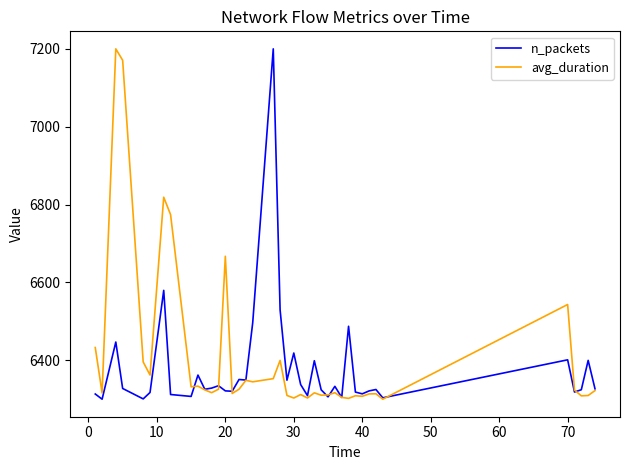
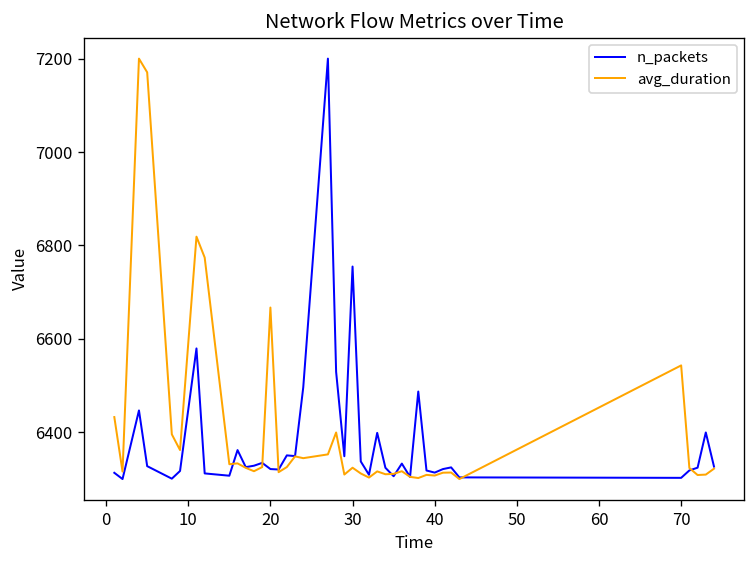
  {
    "n_packets": {
      "20": 6320,
-     "30": 6420,
-     "70": 6400
+     "30": 6750,
+     "70": 6300
    },
    "avg_duration": {
      "20": 6670,
-     "30": 6300,
+     "30": 6320,
      "70": 6540
    }
  }
